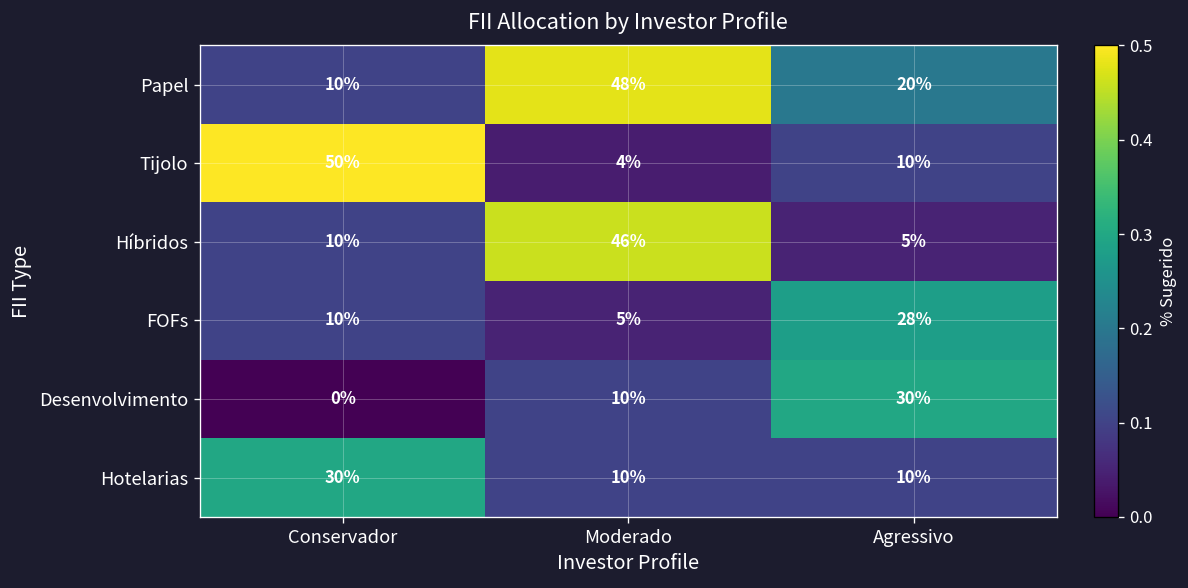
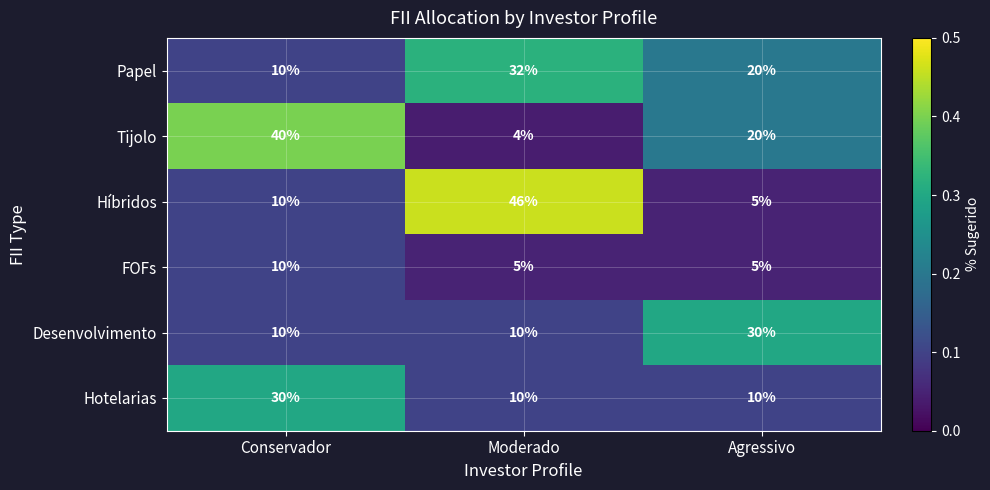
  {
    "Papel": {
      "Conservador": "10%",
-     "Moderado": "48%",
+     "Moderado": "32%",
      "Agressivo": "20%"
    },
    "Tijolo": {
-     "Conservador": "50%",
+     "Conservador": "40%",
      "Moderado": "4%",
-     "Agressivo": "10%"
+     "Agressivo": "20%"
    },
    "Híbridos": {
      "Conservador": "10%",
      "Moderado": "46%",
      "Agressivo": "5%"
    },
    "FOFs": {
      "Conservador": "10%",
      "Moderado": "5%",
-     "Agressivo": "28%"
+     "Agressivo": "5%"
    },
    "Desenvolvimento": {
-     "Conservador": "0%",
+     "Conservador": "10%",
      "Moderado": "10%",
      "Agressivo": "30%"
    },
    "Hotelarias": {
      "Conservador": "30%",
      "Moderado": "10%",
      "Agressivo": "10%"
    }
  }
